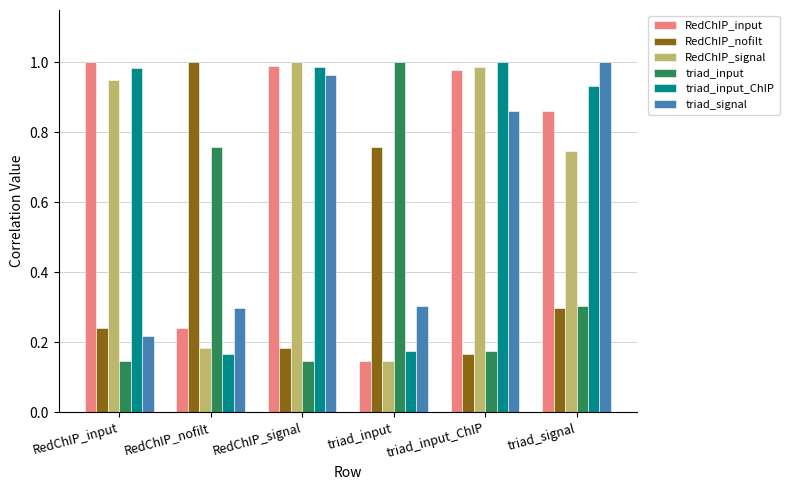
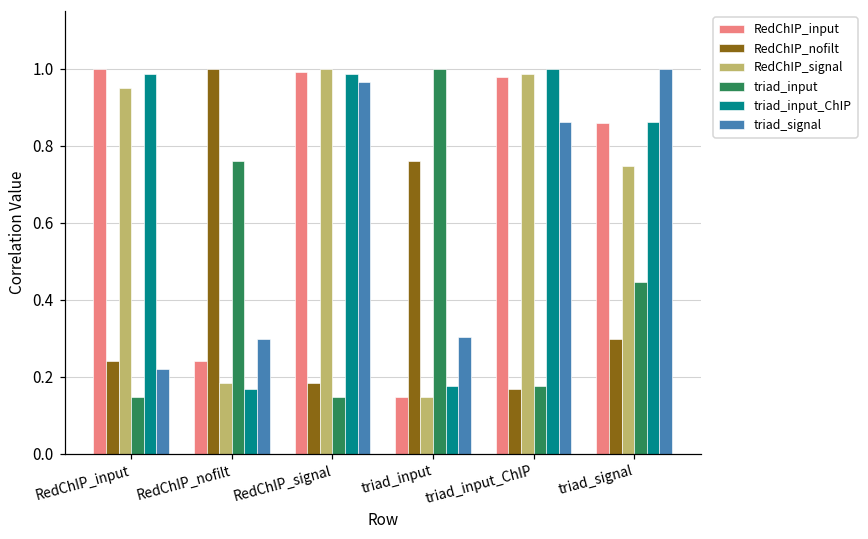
  {
    "RedChIP_input": {
      "RedChIP_input": 1.00,
      "RedChIP_nofilt": 0.24,
      "RedChIP_signal": 0.99,
      "triad_input": 0.15,
      "triad_input_ChIP": 0.98,
      "triad_signal": 0.86
    },
    "RedChIP_nofilt": {
      "RedChIP_input": 0.24,
      "RedChIP_nofilt": 1.00,
      "RedChIP_signal": 0.18,
      "triad_input": 0.76,
      "triad_input_ChIP": 0.17,
      "triad_signal": 0.30
    },
    "RedChIP_signal": {
      "RedChIP_input": 0.95,
      "RedChIP_nofilt": 0.18,
      "RedChIP_signal": 1.00,
      "triad_input": 0.15,
      "triad_input_ChIP": 0.99,
      "triad_signal": 0.75
    },
    "triad_input": {
      "RedChIP_input": 0.15,
      "RedChIP_nofilt": 0.76,
      "RedChIP_signal": 0.15,
      "triad_input": 1.00,
      "triad_input_ChIP": 0.18,
-     "triad_signal": 0.30
+     "triad_signal": 0.44
    },
    "triad_input_ChIP": {
      "RedChIP_input": 0.99,
      "RedChIP_nofilt": 0.17,
      "RedChIP_signal": 0.99,
      "triad_input": 0.18,
      "triad_input_ChIP": 1.00,
-     "triad_signal": 0.93
+     "triad_signal": 0.86
    },
    "triad_signal": {
      "RedChIP_input": 0.22,
      "RedChIP_nofilt": 0.30,
      "RedChIP_signal": 0.97,
      "triad_input": 0.30,
      "triad_input_ChIP": 0.86,
      "triad_signal": 1.00
    }
  }
